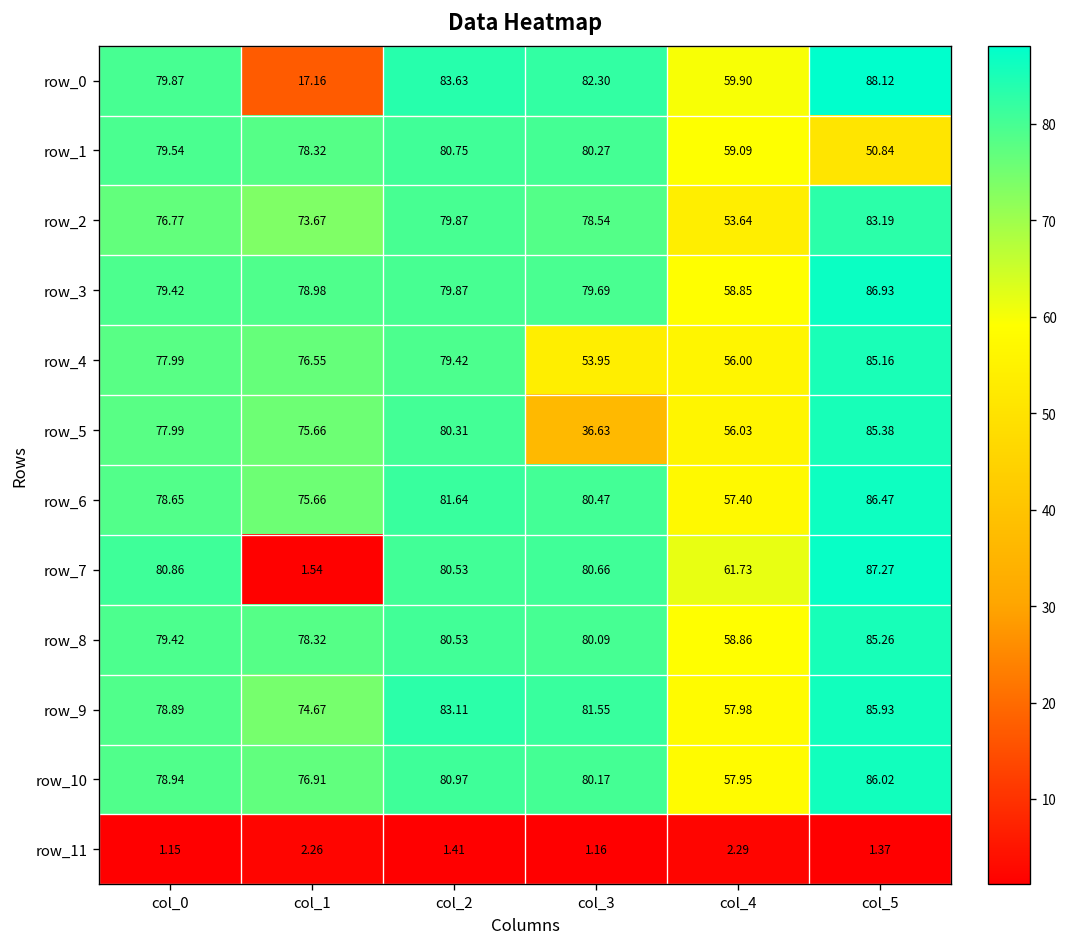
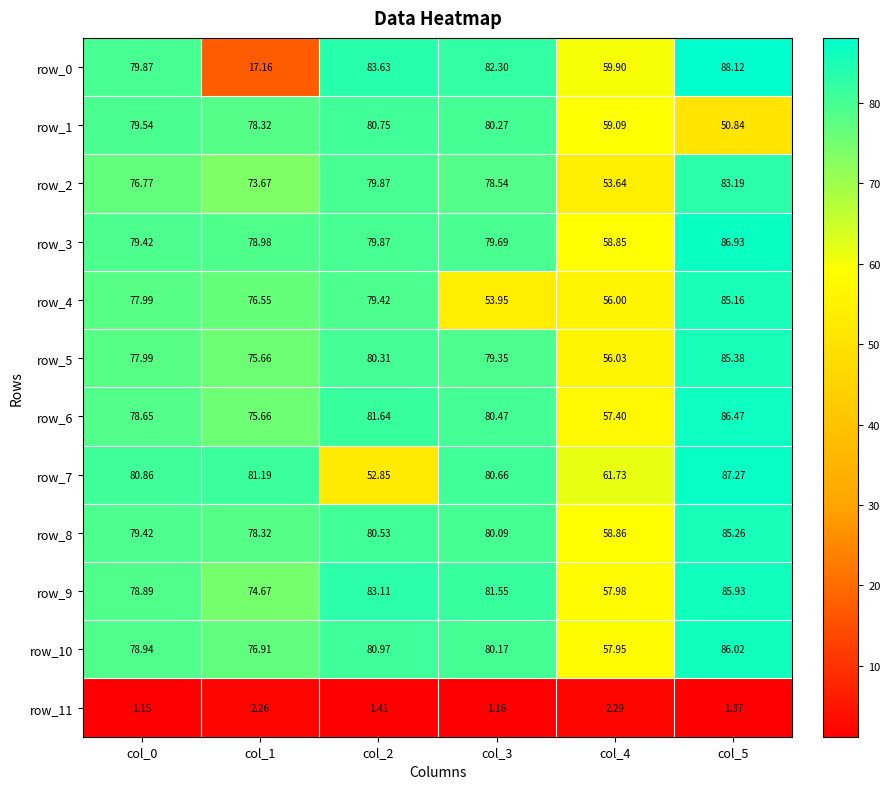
  {
    "row_0": {
      "col_0": 79.87,
      "col_1": 17.16,
      "col_2": 83.63,
      "col_3": 82.30,
      "col_4": 59.90,
      "col_5": 88.12
    },
    "row_1": {
      "col_0": 79.54,
      "col_1": 78.32,
      "col_2": 80.75,
      "col_3": 80.27,
      "col_4": 59.09,
      "col_5": 50.84
    },
    "row_2": {
      "col_0": 76.77,
      "col_1": 73.67,
      "col_2": 79.87,
      "col_3": 78.54,
      "col_4": 53.64,
      "col_5": 83.19
    },
    "row_3": {
      "col_0": 79.42,
      "col_1": 78.98,
      "col_2": 79.87,
      "col_3": 79.69,
      "col_4": 58.85,
      "col_5": 86.93
    },
    "row_4": {
      "col_0": 77.99,
      "col_1": 76.55,
      "col_2": 79.42,
      "col_3": 53.95,
      "col_4": 56.00,
      "col_5": 85.16
    },
    "row_5": {
      "col_0": 77.99,
      "col_1": 75.66,
      "col_2": 80.31,
-     "col_3": 36.63,
+     "col_3": 79.35,
      "col_4": 56.03,
      "col_5": 85.38
    },
    "row_6": {
      "col_0": 78.65,
      "col_1": 75.66,
      "col_2": 81.64,
      "col_3": 80.47,
      "col_4": 57.40,
      "col_5": 86.47
    },
    "row_7": {
      "col_0": 80.86,
-     "col_1": 1.54,
-     "col_2": 80.53,
+     "col_1": 81.19,
+     "col_2": 52.85,
      "col_3": 80.66,
      "col_4": 61.73,
      "col_5": 87.27
    },
    "row_8": {
      "col_0": 79.42,
      "col_1": 78.32,
      "col_2": 80.53,
      "col_3": 80.09,
      "col_4": 58.86,
      "col_5": 85.26
    },
    "row_9": {
      "col_0": 78.89,
      "col_1": 74.67,
      "col_2": 83.11,
      "col_3": 81.55,
      "col_4": 57.98,
      "col_5": 85.93
    },
    "row_10": {
      "col_0": 78.94,
      "col_1": 76.91,
      "col_2": 80.97,
      "col_3": 80.17,
      "col_4": 57.95,
      "col_5": 86.02
    },
    "row_11": {
      "col_0": 1.15,
      "col_1": 2.26,
      "col_2": 1.41,
      "col_3": 1.16,
      "col_4": 2.29,
      "col_5": 1.37
    }
  }
